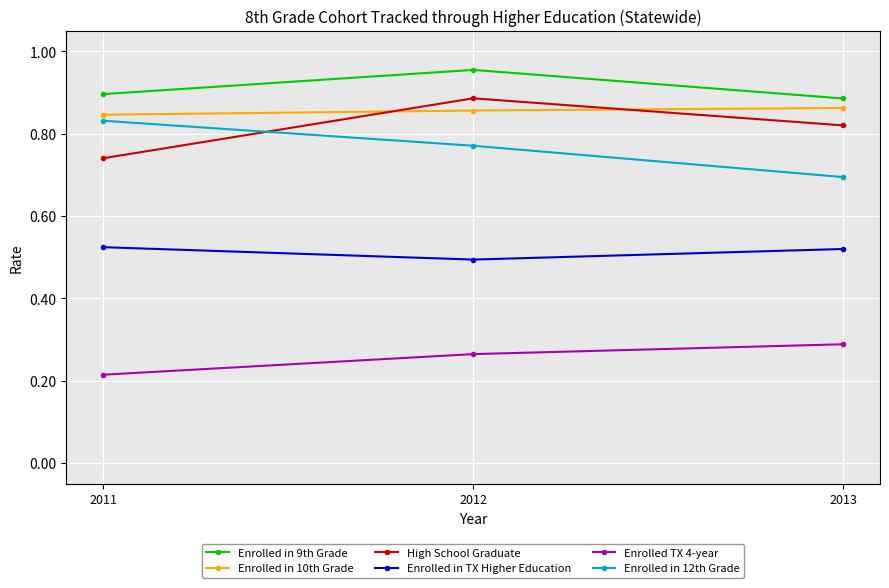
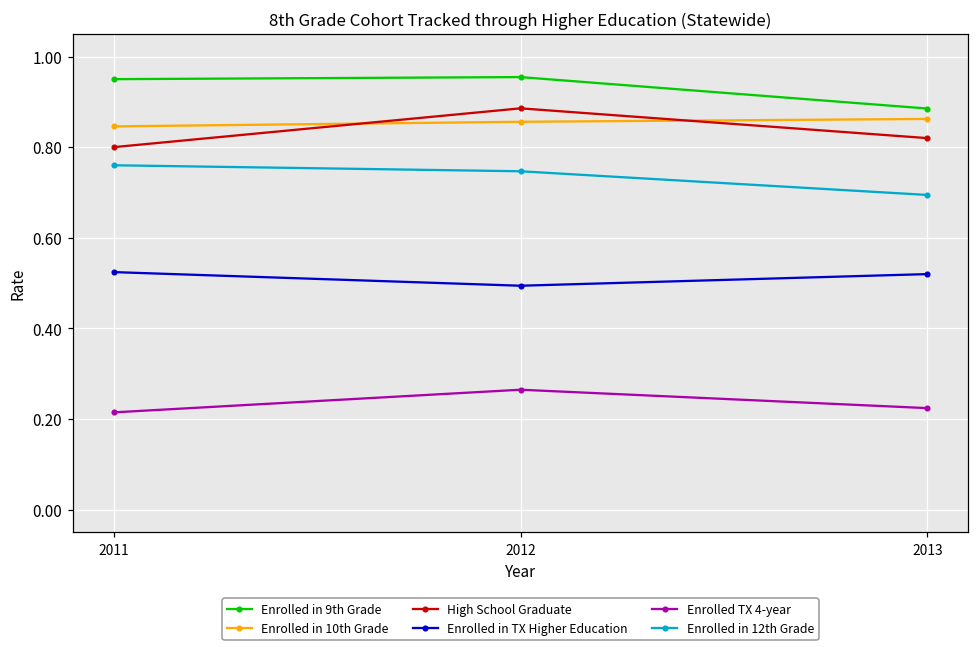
  {
    "Enrolled in 9th Grade": {
-     "2011": 0.90,
+     "2011": 0.95,
      "2012": 0.95,
      "2013": 0.89
    },
    "Enrolled in 10th Grade": {
      "2011": 0.85,
      "2012": 0.86,
      "2013": 0.86
    },
    "High School Graduate": {
-     "2011": 0.74,
+     "2011": 0.80,
      "2012": 0.89,
      "2013": 0.82
    },
    "Enrolled in TX Higher Education": {
      "2011": 0.52,
      "2012": 0.49,
      "2013": 0.52
    },
    "Enrolled TX 4-year": {
      "2011": 0.21,
      "2012": 0.26,
-     "2013": 0.29
+     "2013": 0.22
    },
    "Enrolled in 12th Grade": {
-     "2011": 0.83,
-     "2012": 0.77,
+     "2011": 0.76,
+     "2012": 0.75,
      "2013": 0.69
    }
  }
